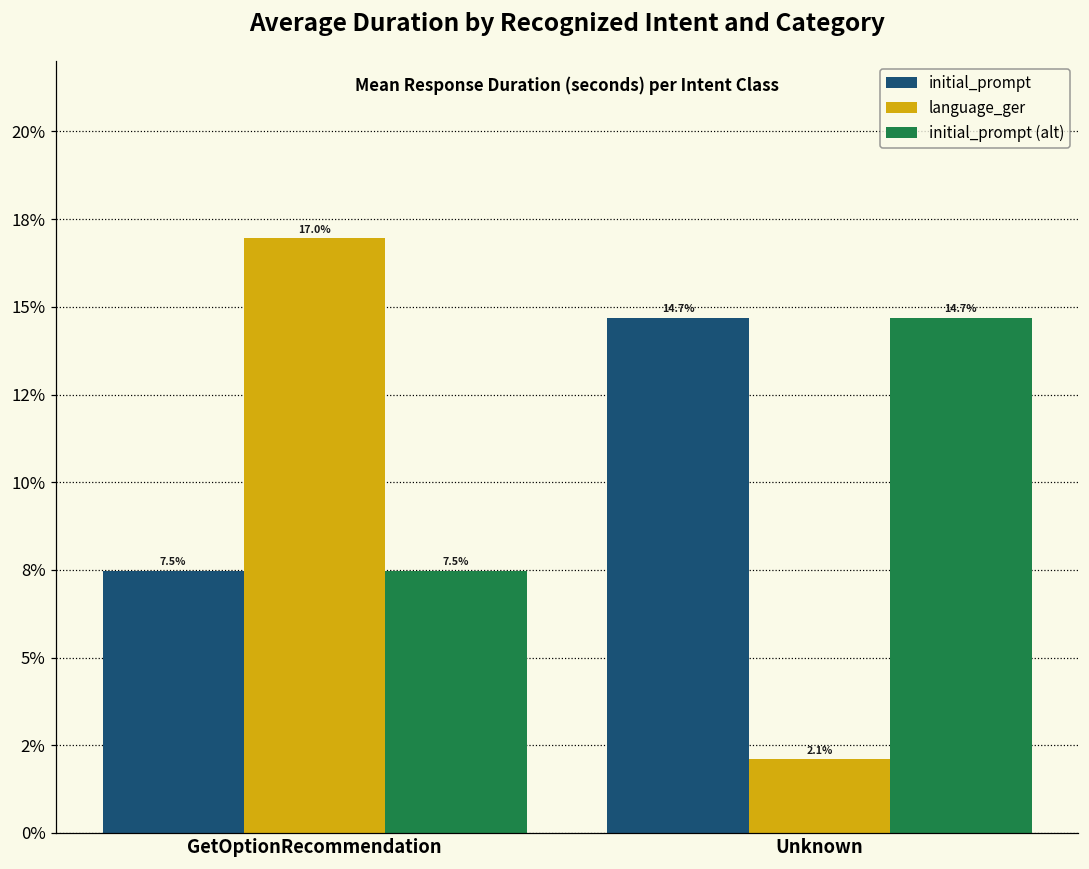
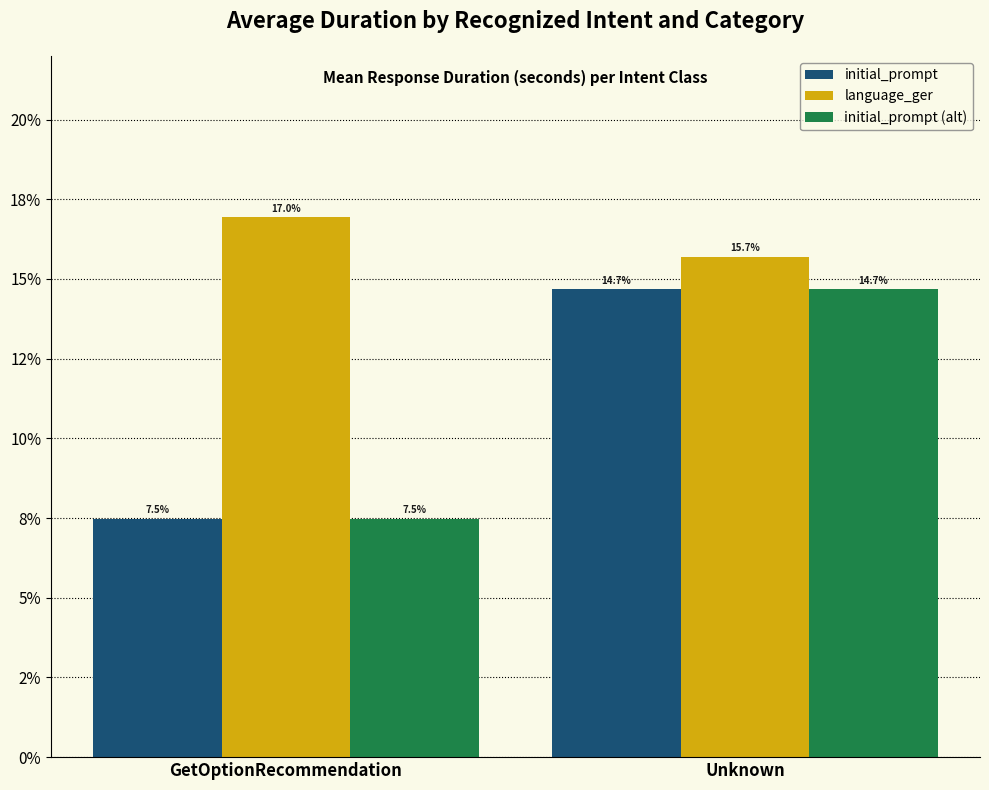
  {
    "initial_prompt": {
      "GetOptionRecommendation": "7.5%",
      "Unknown": "14.7%"
    },
    "language_ger": {
      "GetOptionRecommendation": "17.0%",
-     "Unknown": "2.1%"
+     "Unknown": "15.7%"
    },
    "initial_prompt (alt)": {
      "GetOptionRecommendation": "7.5%",
      "Unknown": "14.7%"
    }
  }
